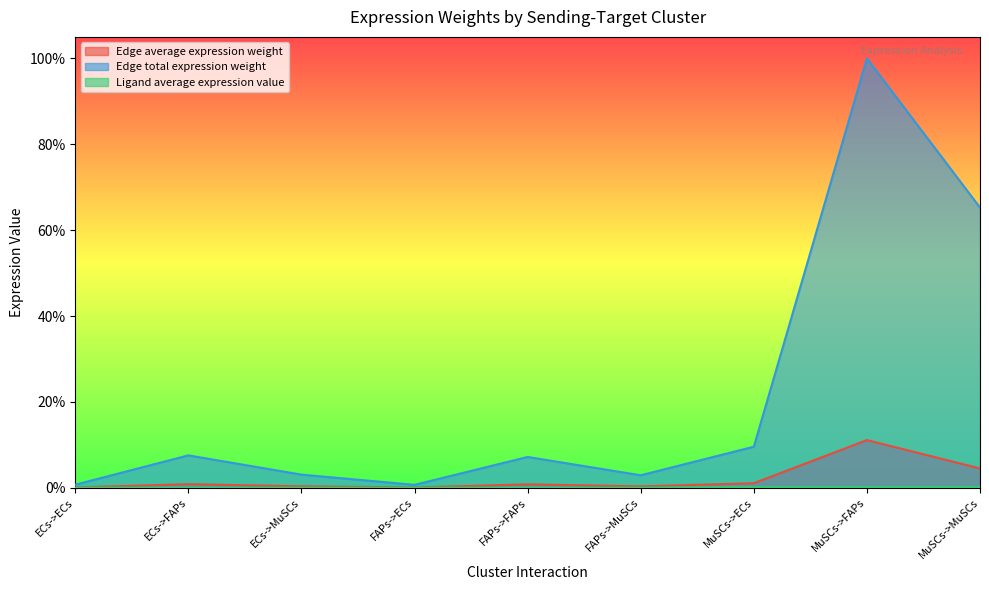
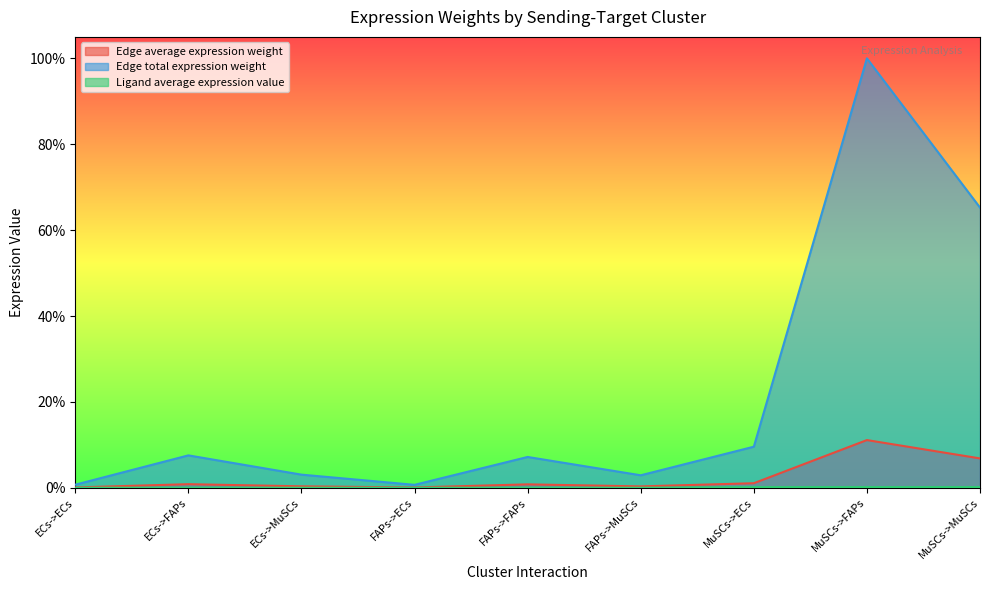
  {
    "Edge average expression weight": {
      "ECs->FAPs": "1%",
      "FAPs->FAPs": "1%",
      "MuSCs->ECs": "1%",
      "MuSCs->FAPs": "11%",
-     "MuSCs->MuSCs": "5%"
+     "MuSCs->MuSCs": "7%"
    },
    "Edge total expression weight": {
      "ECs->ECs": "1%",
      "ECs->FAPs": "8%",
      "ECs->MuSCs": "3%",
      "FAPs->ECs": "1%",
      "FAPs->FAPs": "7%",
      "FAPs->MuSCs": "3%",
      "MuSCs->ECs": "10%",
      "MuSCs->FAPs": "100%",
      "MuSCs->MuSCs": "65%"
    },
    "Ligand average expression value": {
      "ECs->FAPs": "0%",
      "FAPs->FAPs": "0%",
      "MuSCs->ECs": "0%",
      "MuSCs->FAPs": "0%",
      "MuSCs->MuSCs": "0%"
    }
  }
